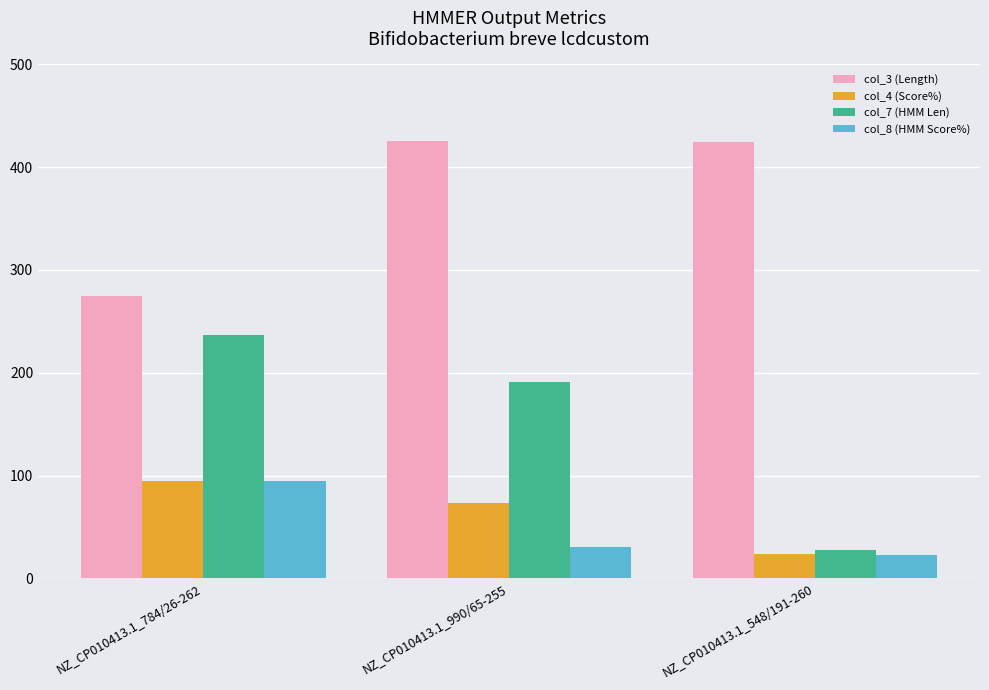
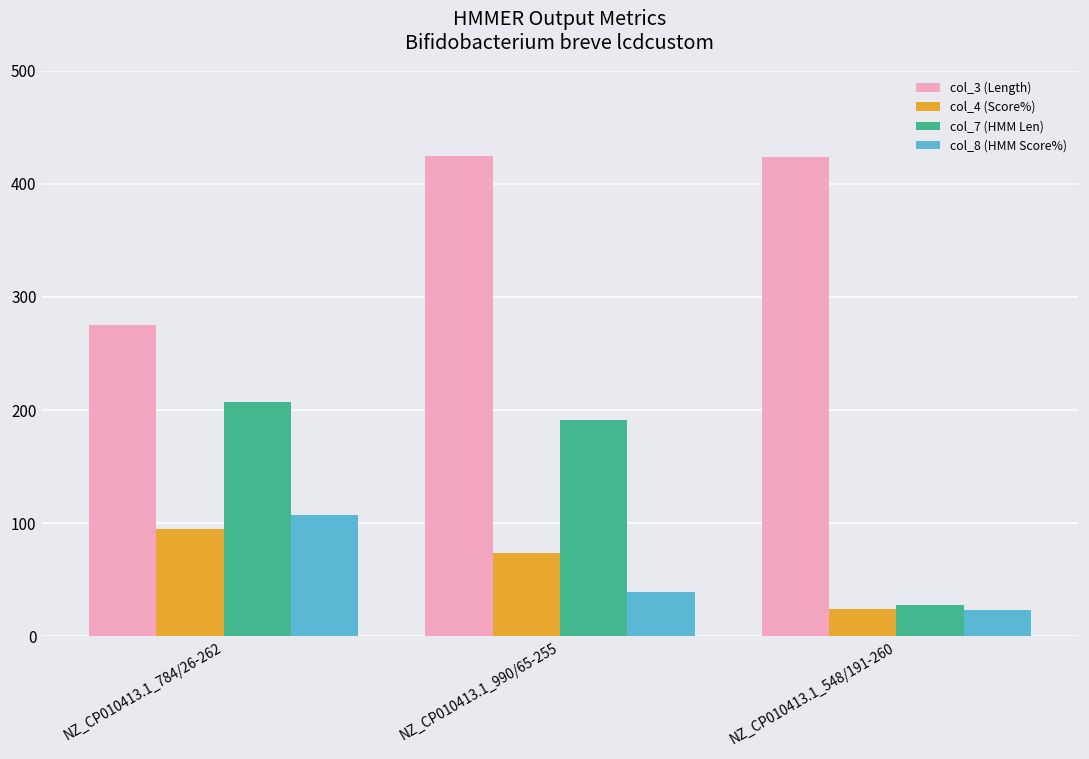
  {
    "col_3 (Length)": {
      "NZ_CP010413.1_784/26-262": 275,
      "NZ_CP010413.1_990/65-255": 425,
      "NZ_CP010413.1_548/191-260": 424
    },
    "col_4 (Score%)": {
      "NZ_CP010413.1_784/26-262": 95,
      "NZ_CP010413.1_990/65-255": 74,
      "NZ_CP010413.1_548/191-260": 24
    },
    "col_7 (HMM Len)": {
-     "NZ_CP010413.1_784/26-262": 237,
+     "NZ_CP010413.1_784/26-262": 207,
      "NZ_CP010413.1_990/65-255": 191,
      "NZ_CP010413.1_548/191-260": 28
    },
    "col_8 (HMM Score%)": {
-     "NZ_CP010413.1_784/26-262": 95,
-     "NZ_CP010413.1_990/65-255": 30,
+     "NZ_CP010413.1_784/26-262": 107,
+     "NZ_CP010413.1_990/65-255": 40,
      "NZ_CP010413.1_548/191-260": 23
    }
  }
